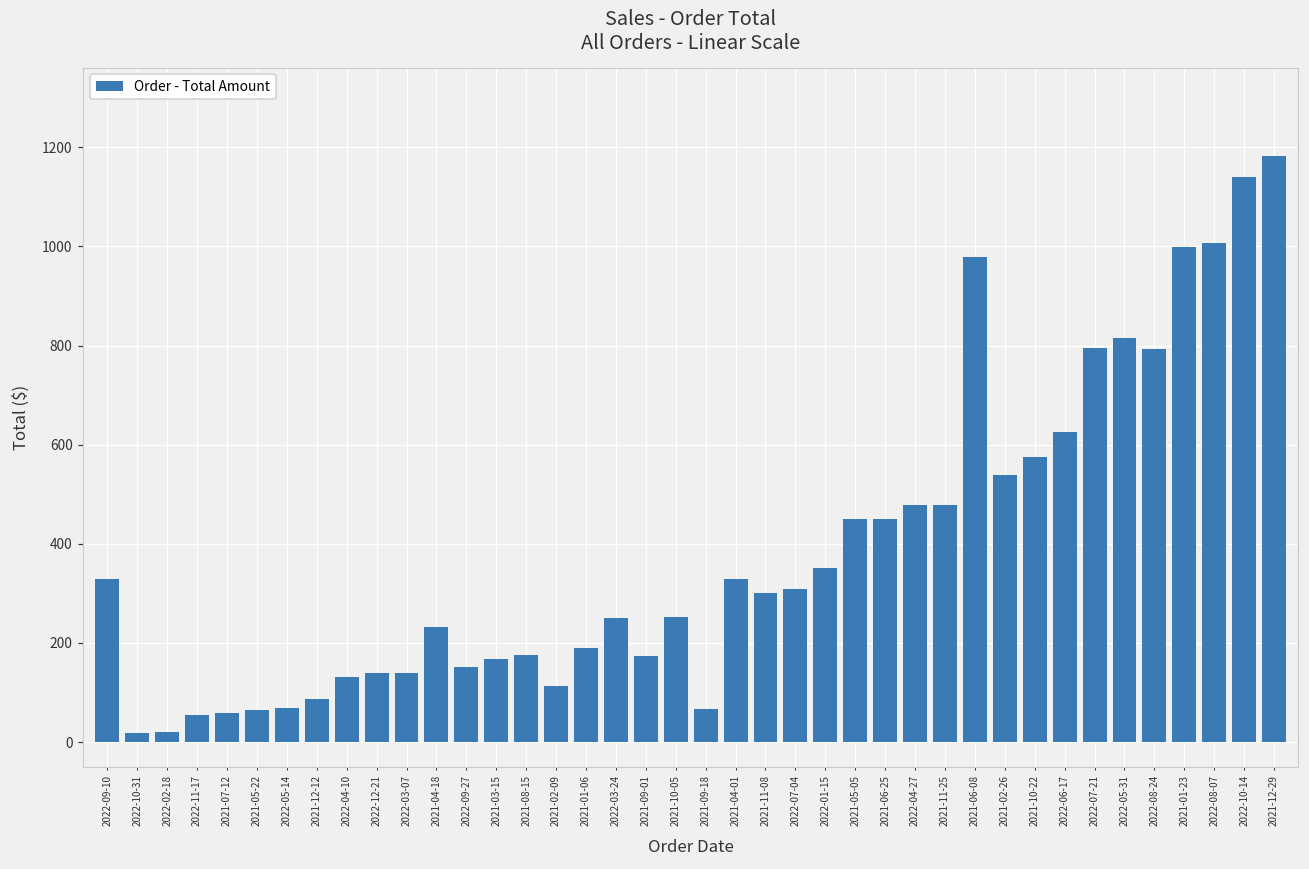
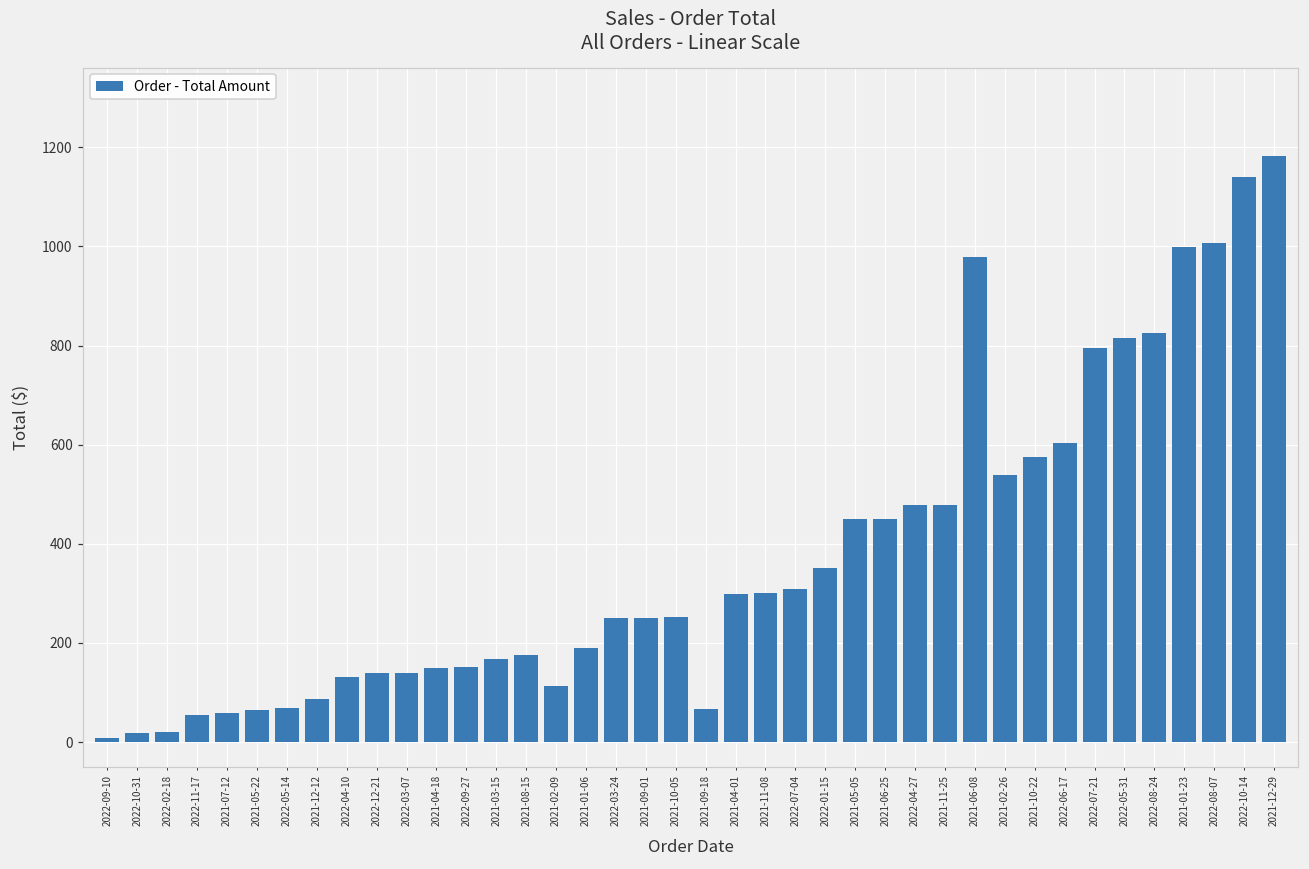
  {
-   "2022-09-10": 330,
+   "2022-09-10": 10,
    "2022-10-31": 20,
    "2022-02-18": 20,
    "2022-11-17": 50,
    "2021-07-12": 60,
    "2021-05-22": 60,
    "2022-05-14": 70,
    "2021-12-12": 90,
    "2022-04-10": 130,
    "2022-12-21": 140,
    "2022-03-07": 140,
-   "2021-04-18": 230,
+   "2021-04-18": 150,
    "2022-09-27": 150,
    "2021-03-15": 170,
    "2021-08-15": 170,
    "2021-02-09": 110,
    "2021-01-06": 190,
    "2022-03-24": 250,
-   "2021-09-01": 170,
+   "2021-09-01": 250,
    "2021-10-05": 250,
    "2021-09-18": 70,
-   "2021-04-01": 330,
+   "2021-04-01": 300,
    "2021-11-08": 300,
    "2022-07-04": 310,
    "2022-01-15": 350,
    "2021-05-05": 450,
    "2021-06-25": 450,
    "2022-04-27": 480,
    "2021-11-25": 480,
    "2021-06-08": 980,
    "2021-02-26": 540,
    "2021-10-22": 580,
-   "2022-06-17": 630,
+   "2022-06-17": 600,
    "2022-07-21": 800,
    "2022-05-31": 820,
-   "2022-08-24": 790,
+   "2022-08-24": 830,
    "2021-01-23": 1000,
    "2022-08-07": 1010,
    "2022-10-14": 1140,
    "2021-12-29": 1180
  }
